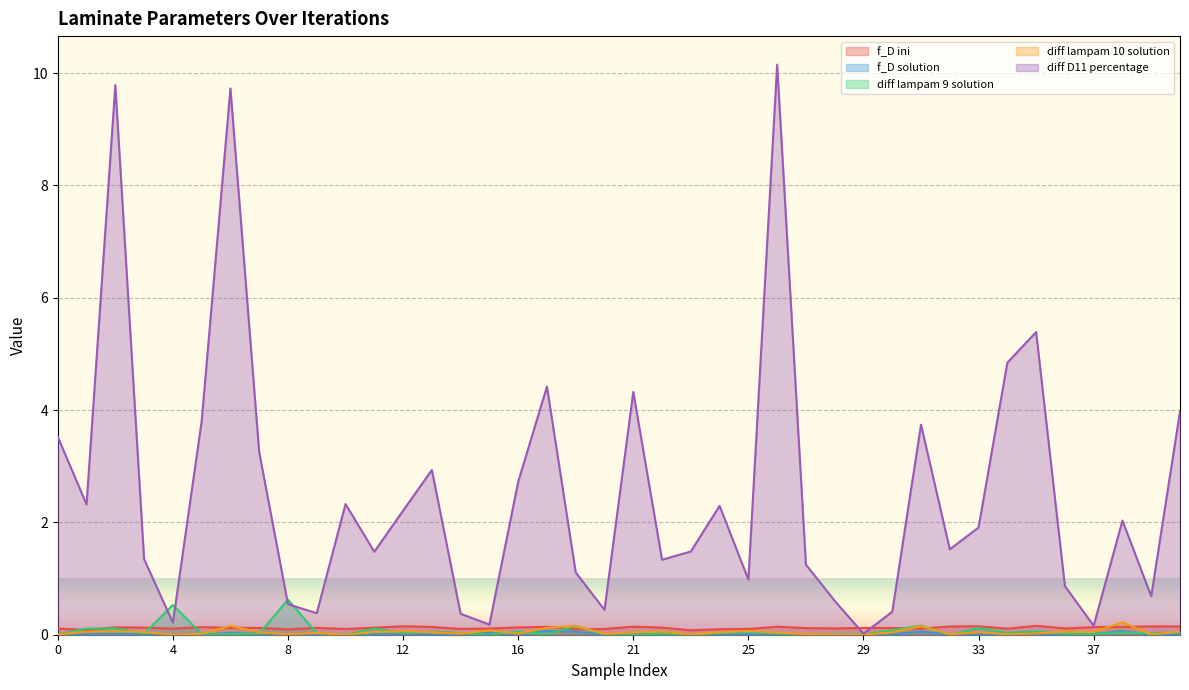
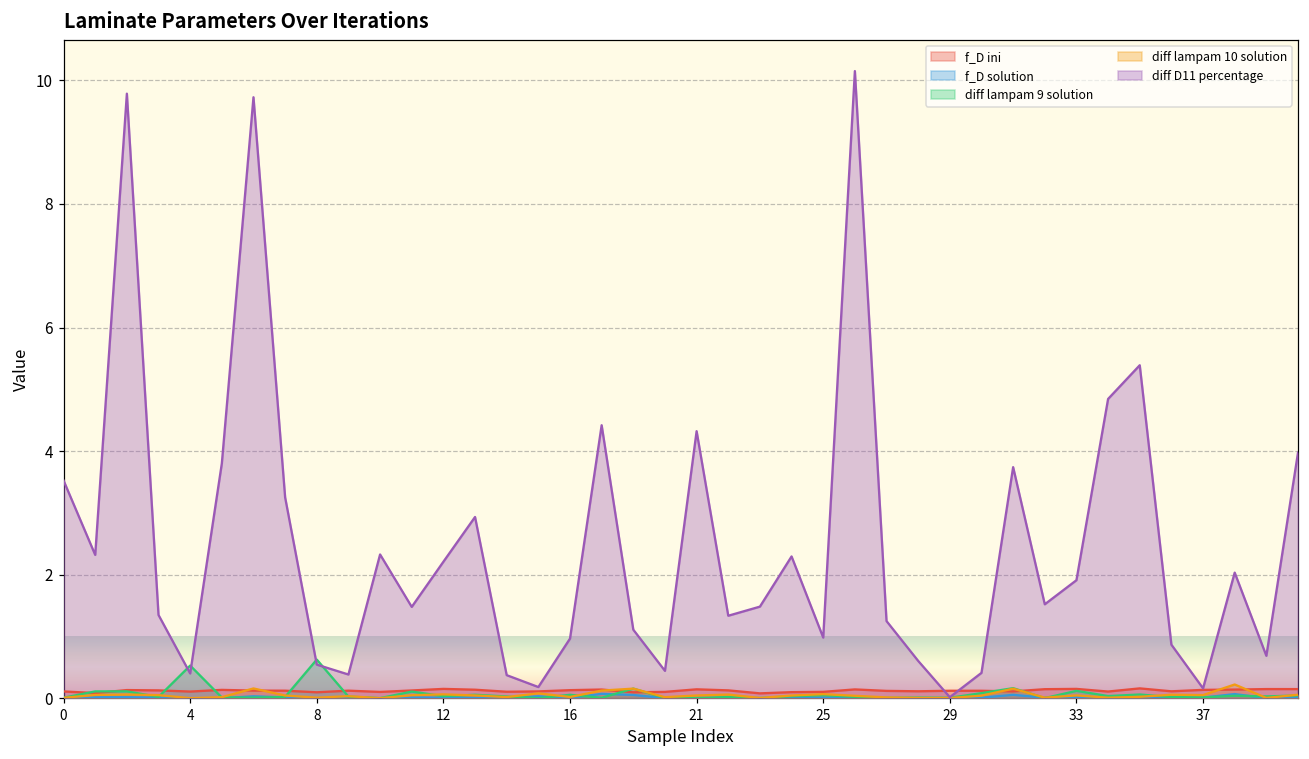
  {
    "diff lampam 9 solution": {
      "4": 0.5,
      "8": 0.6
    },
    "diff D11 percentage": {
      "0": 3.5,
-     "4": 0.2,
+     "4": 0.4,
      "8": 0.5,
      "12": 2.2,
-     "16": 2.7
+     "16": 1.0
    }
  }
